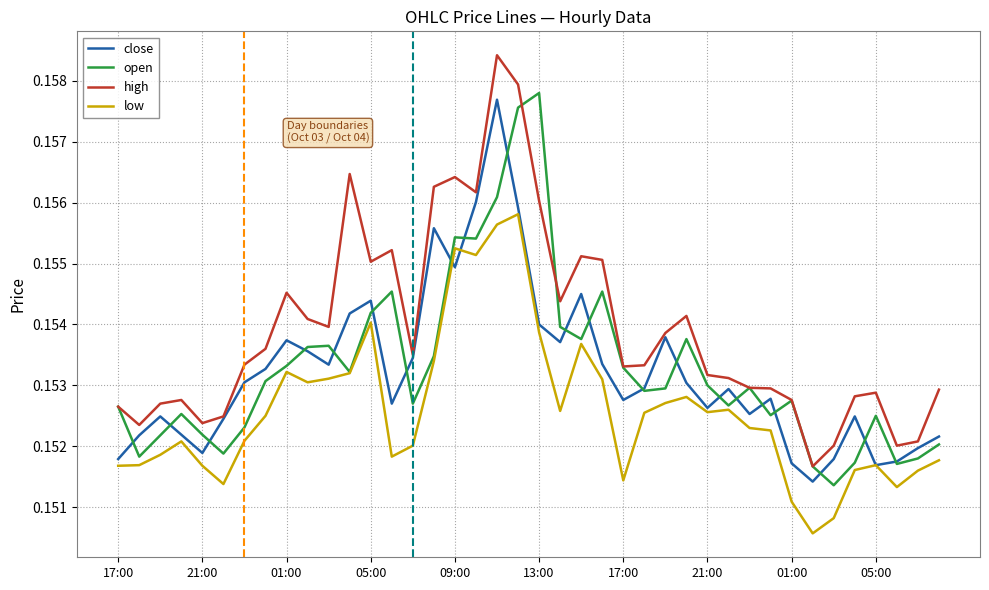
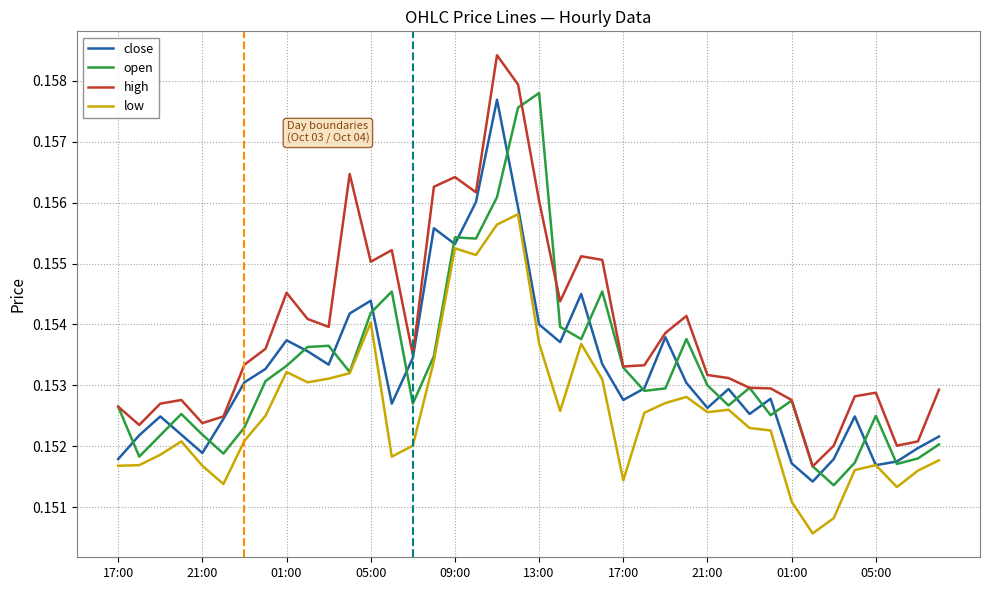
  {
    "close": {
-     "09:00": 0.1549,
+     "09:00": 0.1553,
      "13:00": 0.1540
    },
    "open": {
      "09:00": 0.1554,
      "13:00": 0.1578
    },
    "high": {
      "09:00": 0.1564,
      "13:00": 0.1560
    },
    "low": {
      "09:00": 0.1553,
-     "13:00": 0.1539
+     "13:00": 0.1537
    }
  }
